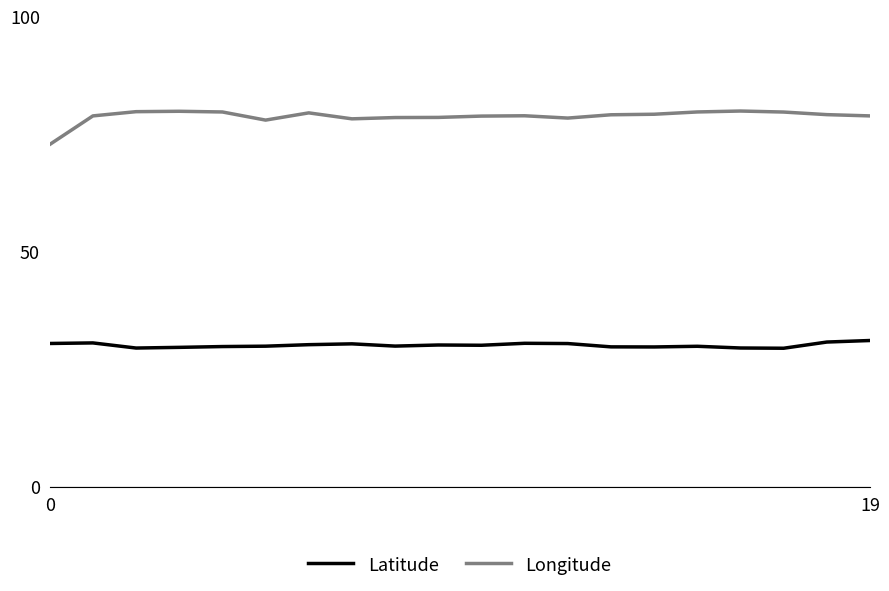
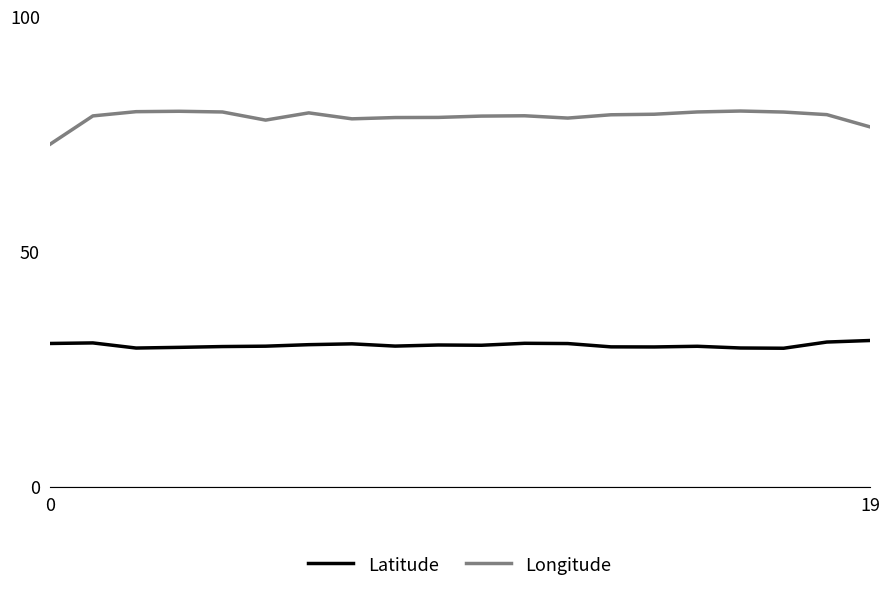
  {
    "Latitude": {
      "0": 30,
      "19": 31
    },
    "Longitude": {
      "0": 73,
-     "19": 79
+     "19": 76
    }
  }
